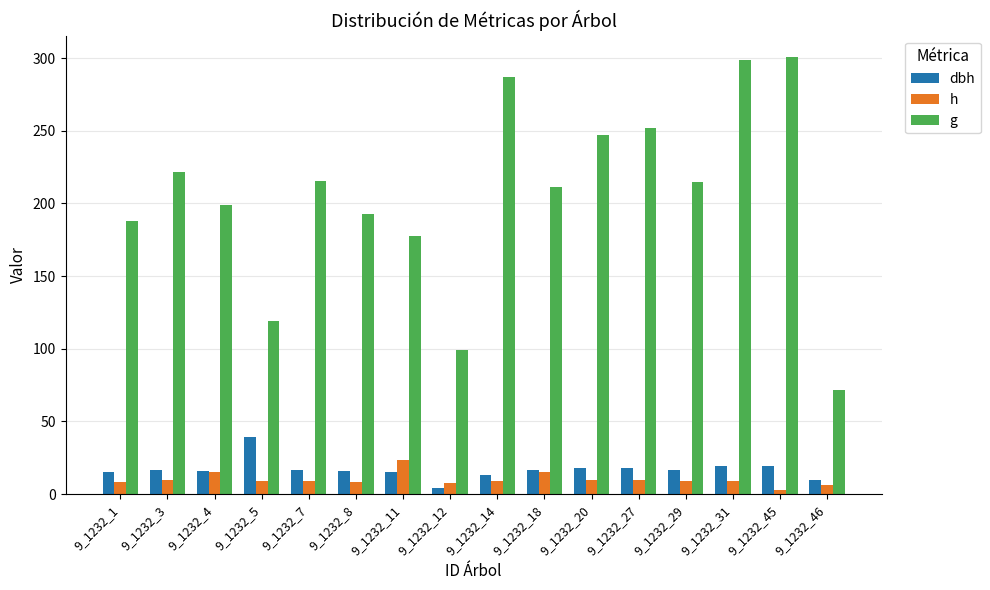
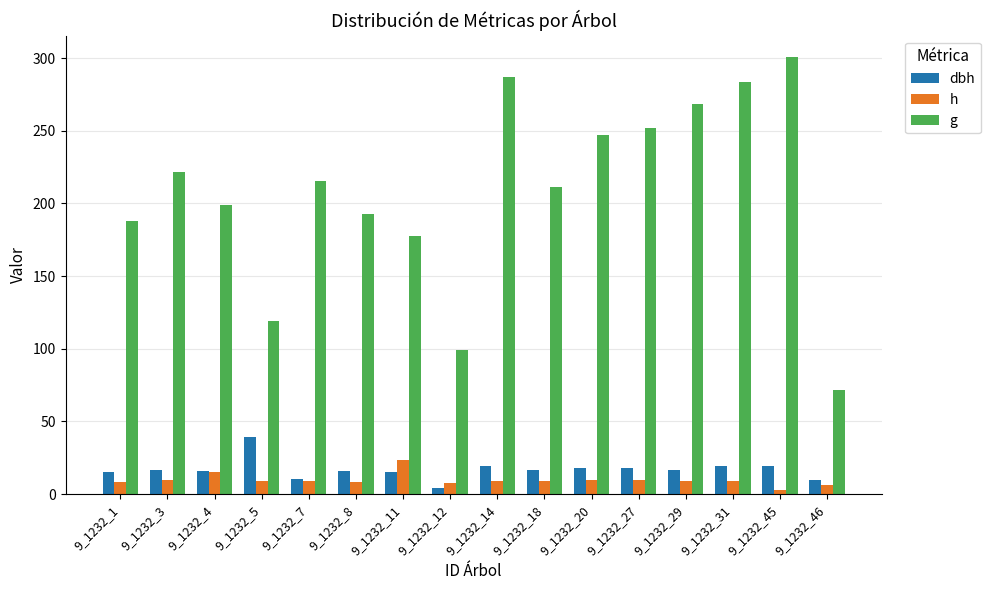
  {
    "dbh": {
      "9_1232_1": 15,
      "9_1232_3": 16,
      "9_1232_4": 16,
      "9_1232_5": 39,
-     "9_1232_7": 17,
+     "9_1232_7": 10,
      "9_1232_8": 16,
      "9_1232_11": 15,
      "9_1232_12": 4,
-     "9_1232_14": 13,
+     "9_1232_14": 19,
      "9_1232_18": 16,
      "9_1232_20": 18,
      "9_1232_27": 18,
      "9_1232_29": 17,
      "9_1232_31": 19,
      "9_1232_45": 20,
      "9_1232_46": 10
    },
    "h": {
      "9_1232_1": 8,
      "9_1232_3": 10,
      "9_1232_4": 15,
      "9_1232_5": 9,
      "9_1232_7": 9,
      "9_1232_8": 8,
      "9_1232_11": 24,
      "9_1232_12": 8,
      "9_1232_14": 9,
-     "9_1232_18": 15,
+     "9_1232_18": 9,
      "9_1232_20": 10,
      "9_1232_27": 10,
      "9_1232_29": 9,
      "9_1232_31": 9,
      "9_1232_45": 3,
      "9_1232_46": 6
    },
    "g": {
      "9_1232_1": 188,
      "9_1232_3": 222,
      "9_1232_4": 199,
      "9_1232_5": 119,
      "9_1232_7": 216,
      "9_1232_8": 193,
      "9_1232_11": 178,
      "9_1232_12": 99,
      "9_1232_14": 287,
      "9_1232_18": 212,
      "9_1232_20": 247,
      "9_1232_27": 252,
-     "9_1232_29": 215,
-     "9_1232_31": 298,
+     "9_1232_29": 269,
+     "9_1232_31": 283,
      "9_1232_45": 300,
      "9_1232_46": 72
    }
  }
